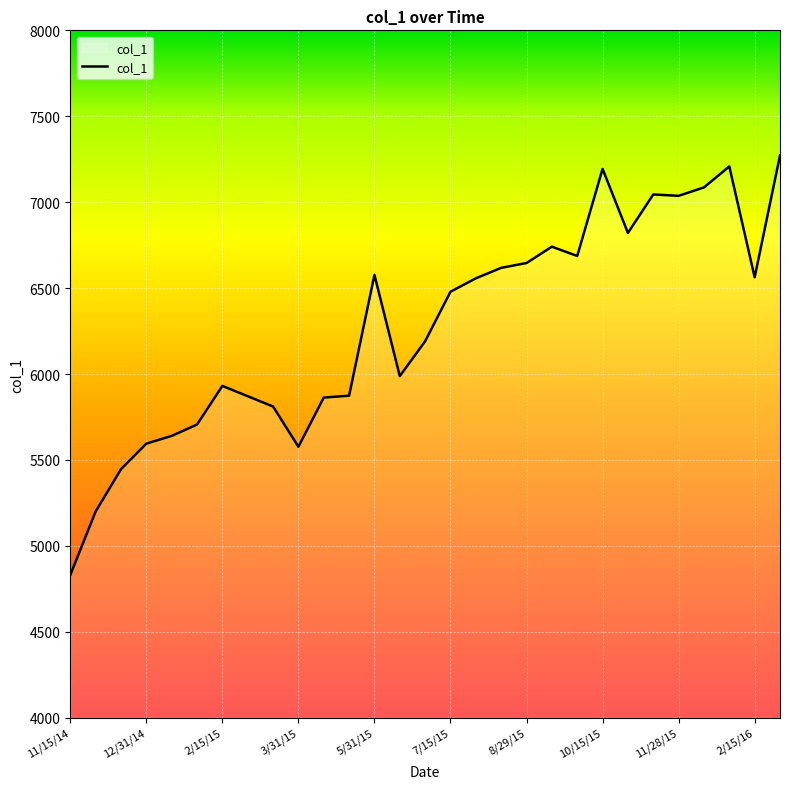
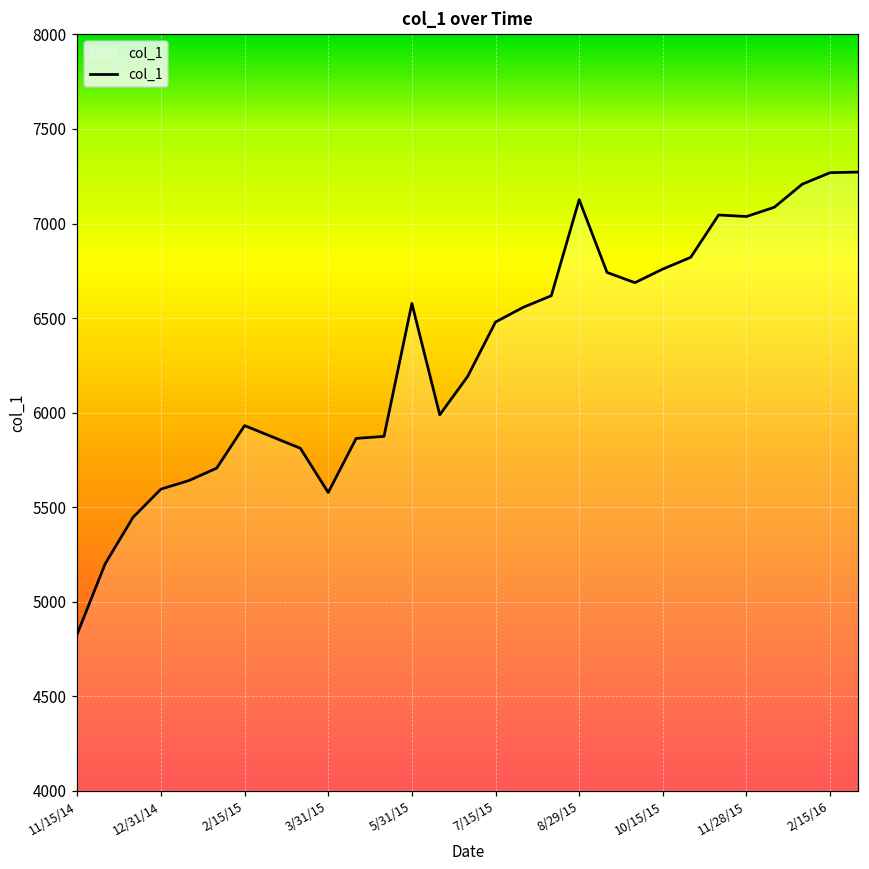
  {
    "11/15/14": 4830,
    "12/31/14": 5600,
    "2/15/15": 5930,
    "3/31/15": 5580,
    "5/31/15": 6580,
    "7/15/15": 6480,
-   "8/29/15": 6650,
-   "10/15/15": 7190,
+   "8/29/15": 7130,
+   "10/15/15": 6760,
    "11/28/15": 7040,
-   "2/15/16": 6560
+   "2/15/16": 7270
  }
